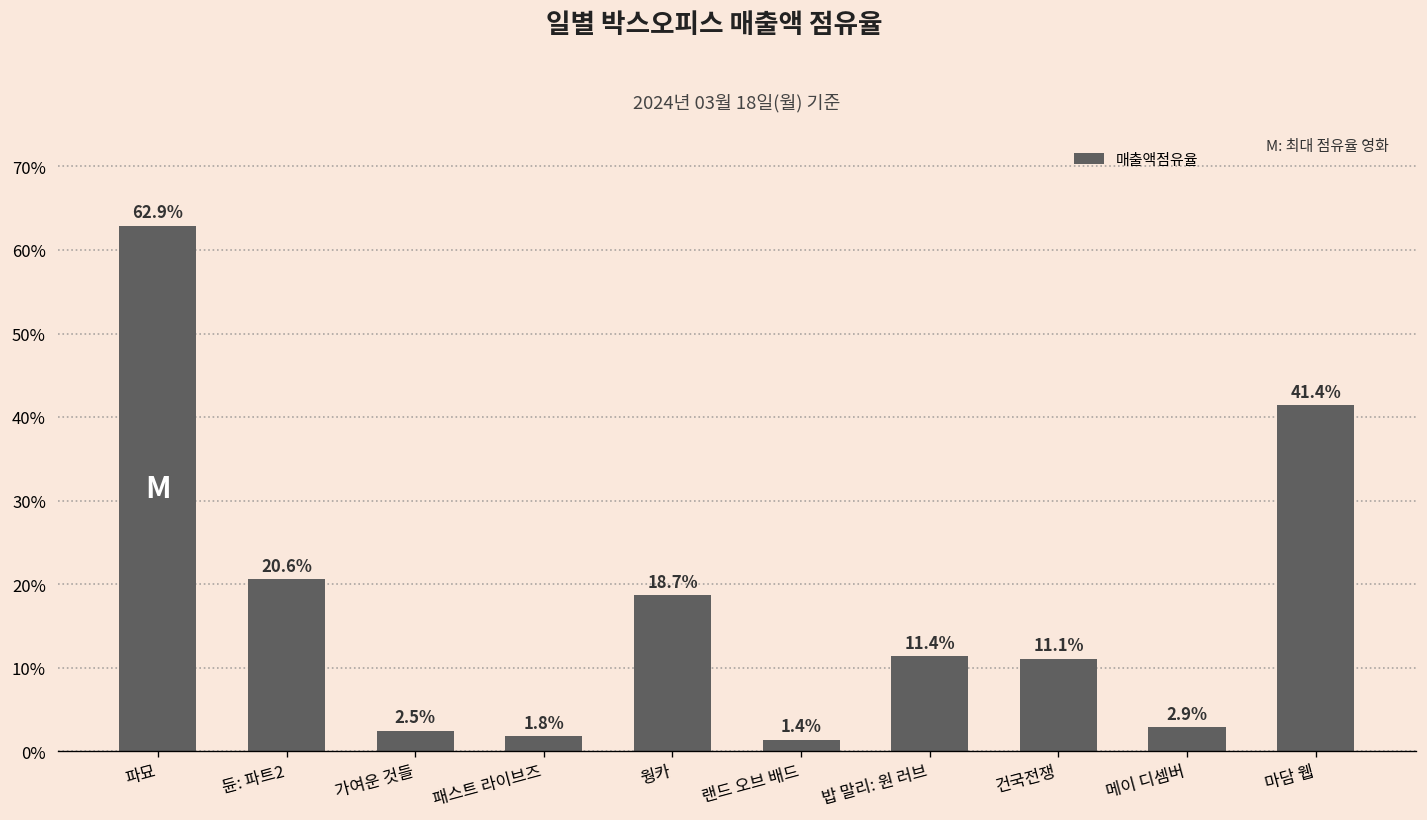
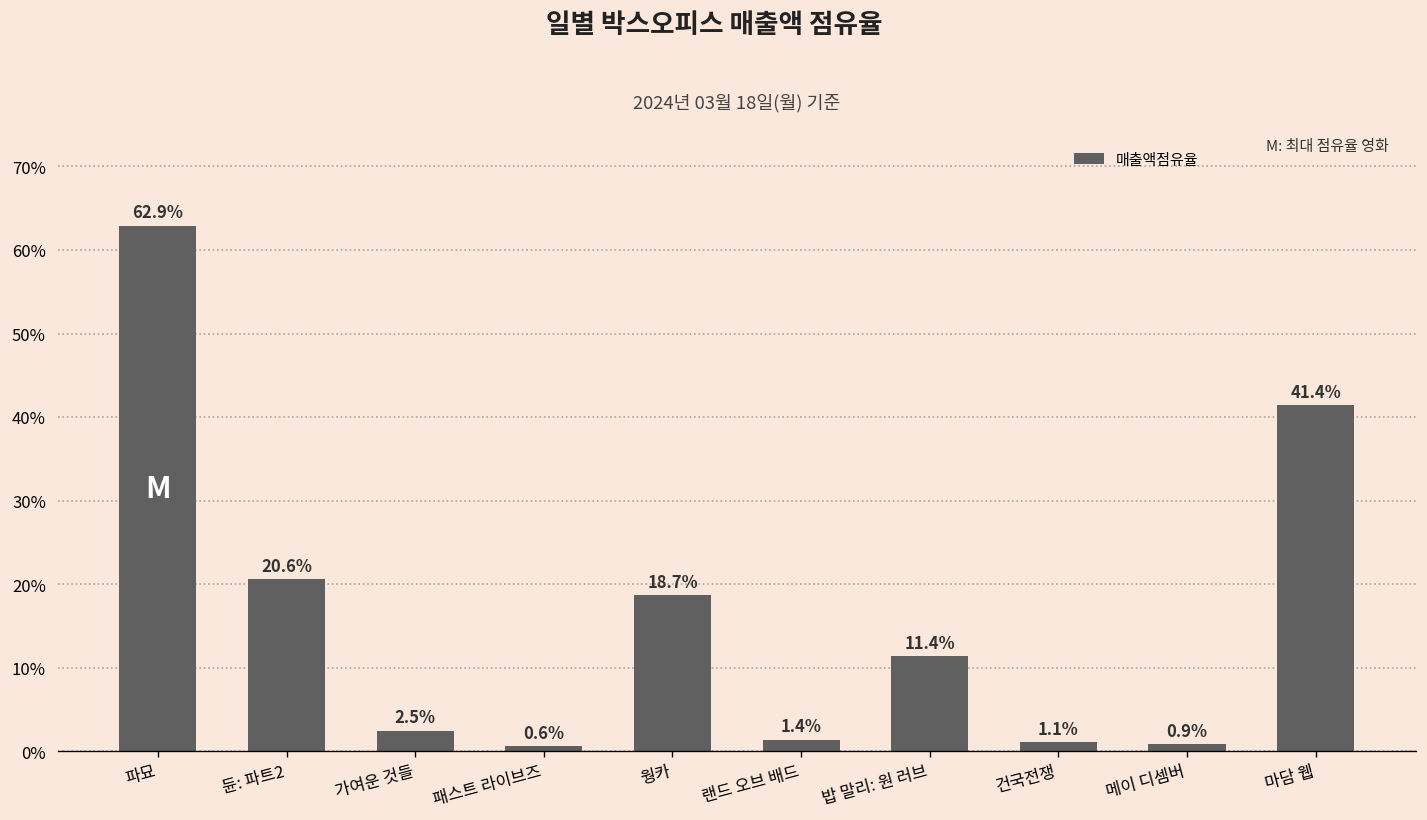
  {
    "파묘": "62.9%",
    "듄: 파트2": "20.6%",
    "가여운 것들": "2.5%",
-   "패스트 라이브즈": "1.8%",
+   "패스트 라이브즈": "0.6%",
    "웡카": "18.7%",
    "랜드 오브 배드": "1.4%",
    "밥 말리: 원 러브": "11.4%",
-   "건국전쟁": "11.1%",
-   "메이 디셈버": "2.9%",
+   "건국전쟁": "1.1%",
+   "메이 디셈버": "0.9%",
    "마담 웹": "41.4%"
  }
